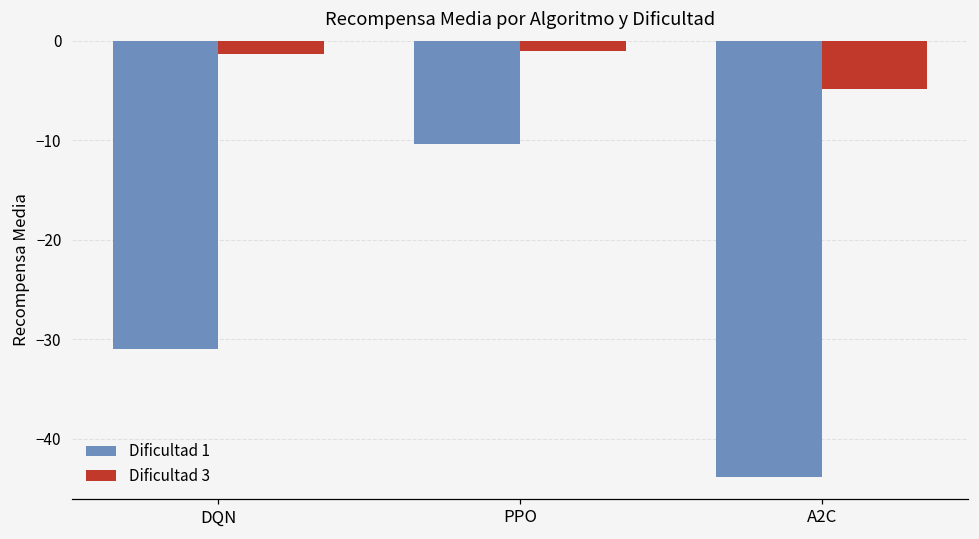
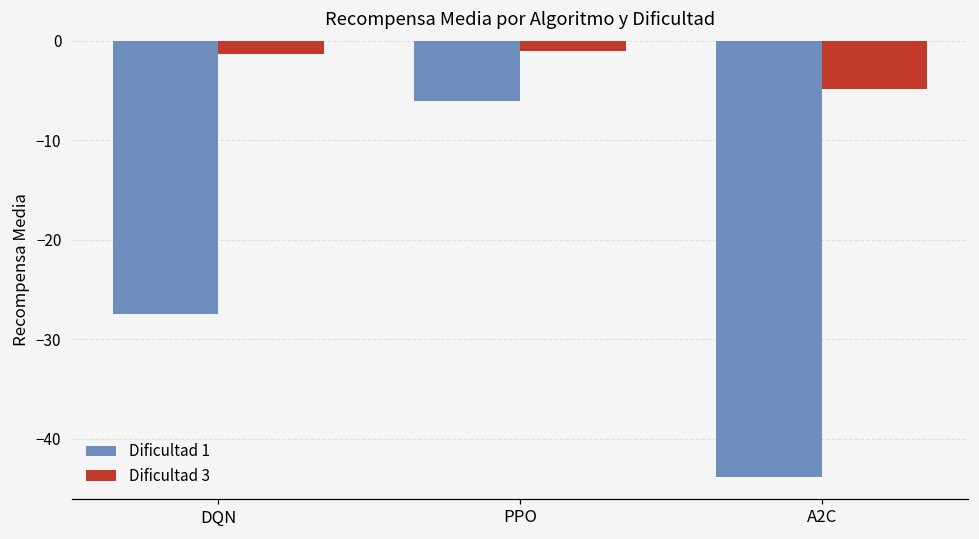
  {
    "Dificultad 1": {
-     "DQN": -31,
-     "PPO": -10,
+     "DQN": -28,
+     "PPO": -6,
      "A2C": -44
    },
    "Dificultad 3": {
      "DQN": -1,
      "PPO": -1,
      "A2C": -5
    }
  }
